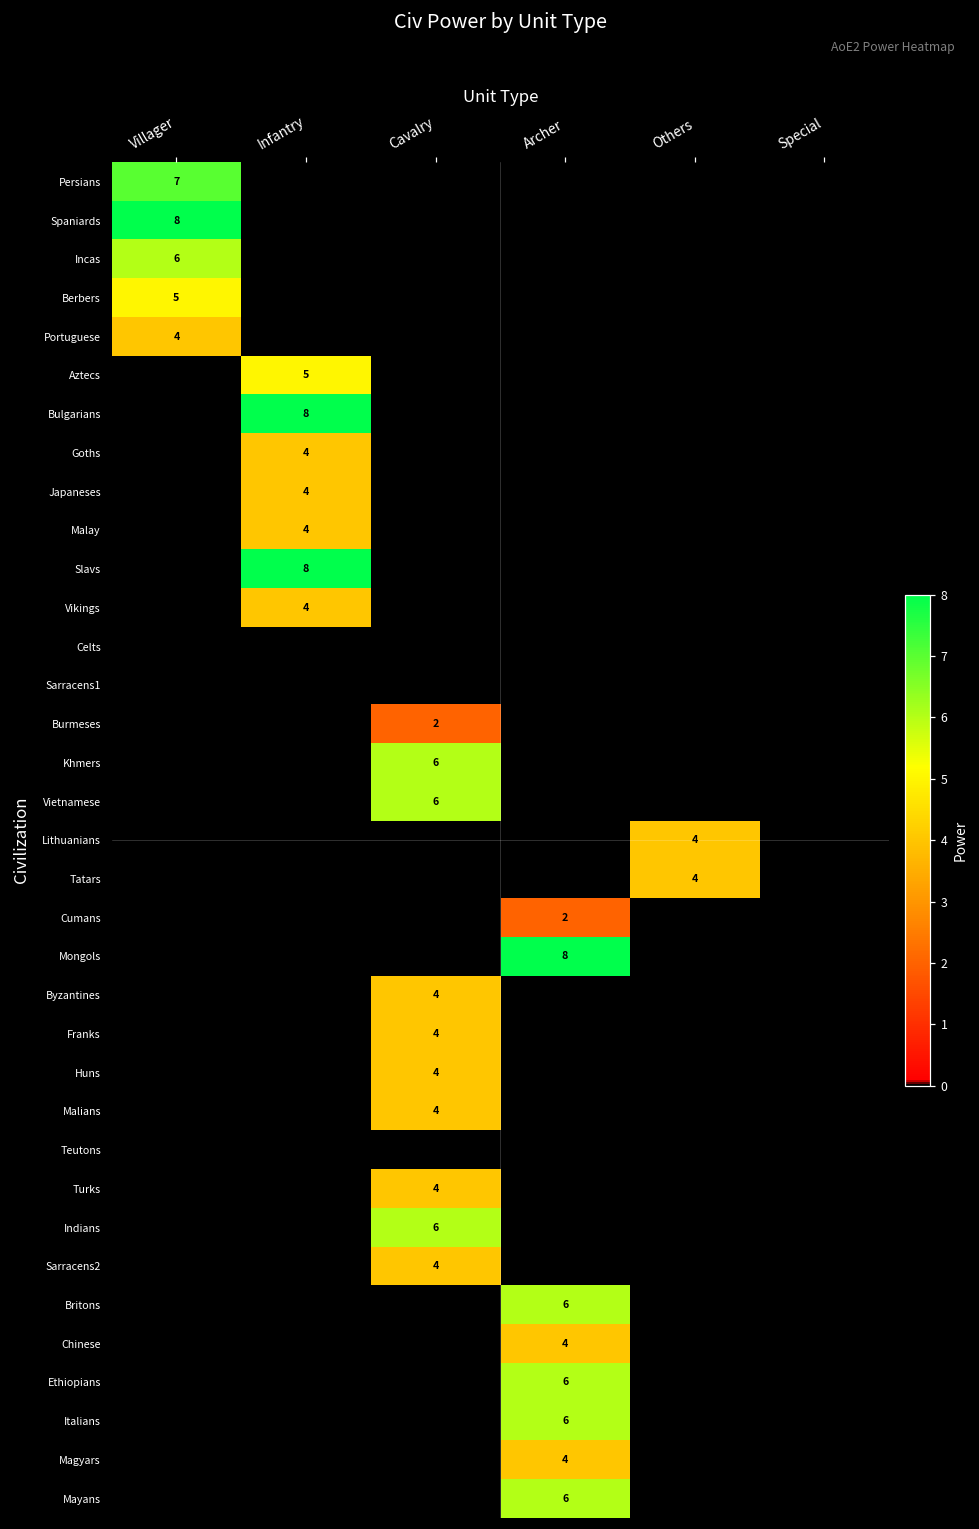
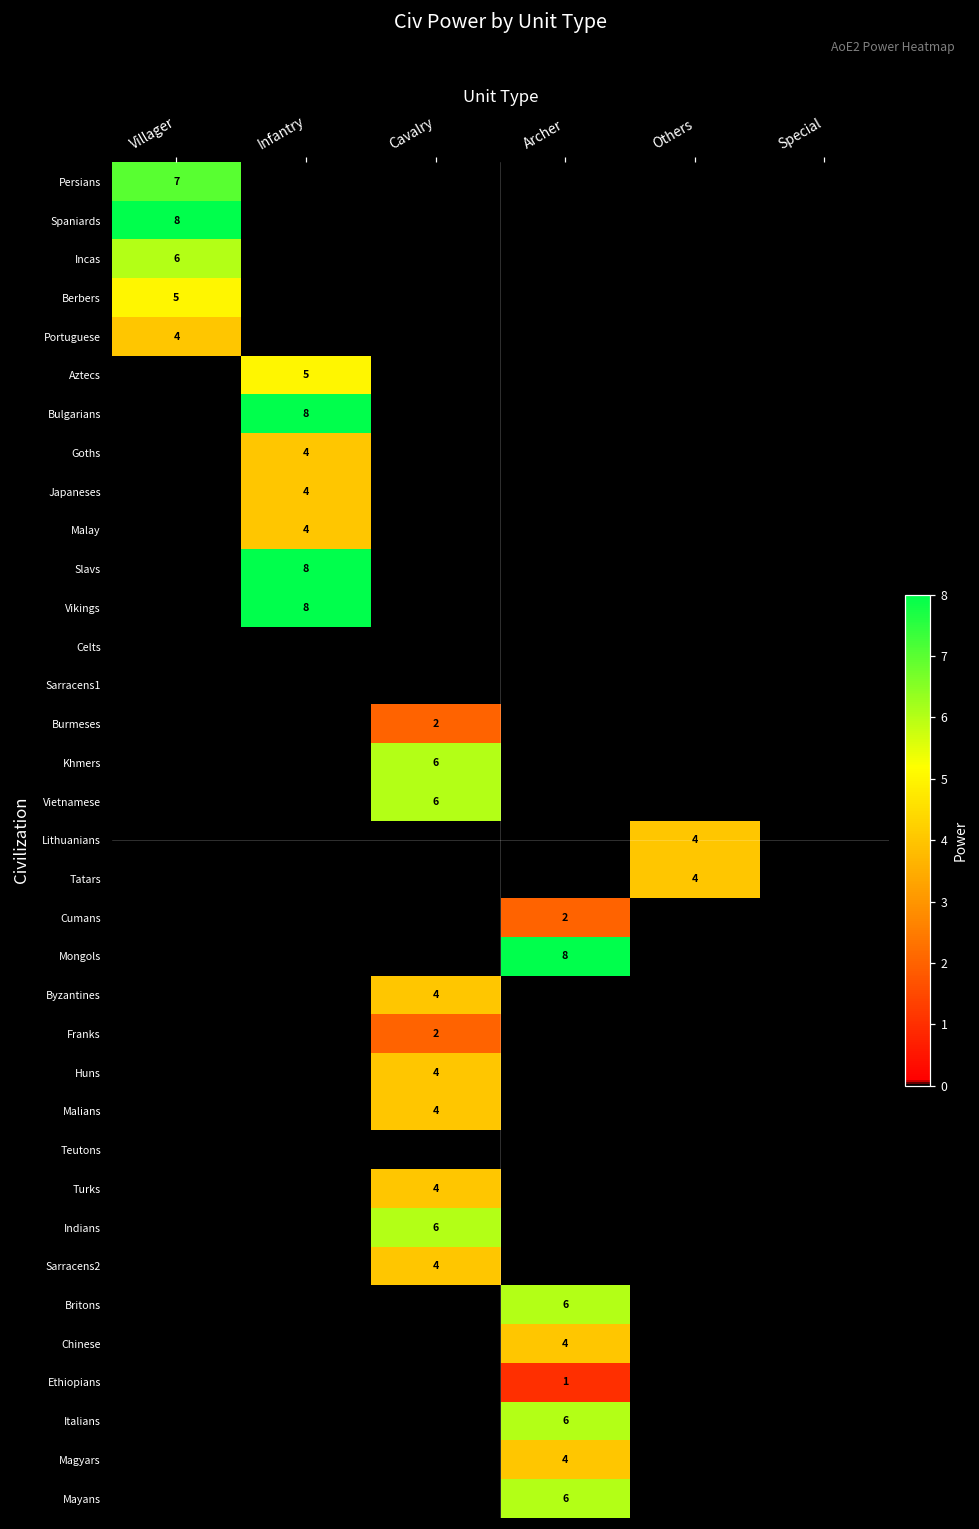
  {
    "Persians": {
      "Villager": 7
    },
    "Spaniards": {
      "Villager": 8
    },
    "Incas": {
      "Villager": 6
    },
    "Berbers": {
      "Villager": 5
    },
    "Portuguese": {
      "Villager": 4
    },
    "Aztecs": {
      "Infantry": 5
    },
    "Bulgarians": {
      "Infantry": 8
    },
    "Goths": {
      "Infantry": 4
    },
    "Japaneses": {
      "Infantry": 4
    },
    "Malay": {
      "Infantry": 4
    },
    "Slavs": {
      "Infantry": 8
    },
    "Vikings": {
-     "Infantry": 4
+     "Infantry": 8
    },
    "Burmeses": {
      "Cavalry": 2
    },
    "Khmers": {
      "Cavalry": 6
    },
    "Vietnamese": {
      "Cavalry": 6
    },
    "Lithuanians": {
      "Others": 4
    },
    "Tatars": {
      "Others": 4
    },
    "Cumans": {
      "Archer": 2
    },
    "Mongols": {
      "Archer": 8
    },
    "Byzantines": {
      "Cavalry": 4
    },
    "Franks": {
-     "Cavalry": 4
+     "Cavalry": 2
    },
    "Huns": {
      "Cavalry": 4
    },
    "Malians": {
      "Cavalry": 4
    },
    "Turks": {
      "Cavalry": 4
    },
    "Indians": {
      "Cavalry": 6
    },
    "Sarracens2": {
      "Cavalry": 4
    },
    "Britons": {
      "Archer": 6
    },
    "Chinese": {
      "Archer": 4
    },
    "Ethiopians": {
-     "Archer": 6
+     "Archer": 1
    },
    "Italians": {
      "Archer": 6
    },
    "Magyars": {
      "Archer": 4
    },
    "Mayans": {
      "Archer": 6
    }
  }
